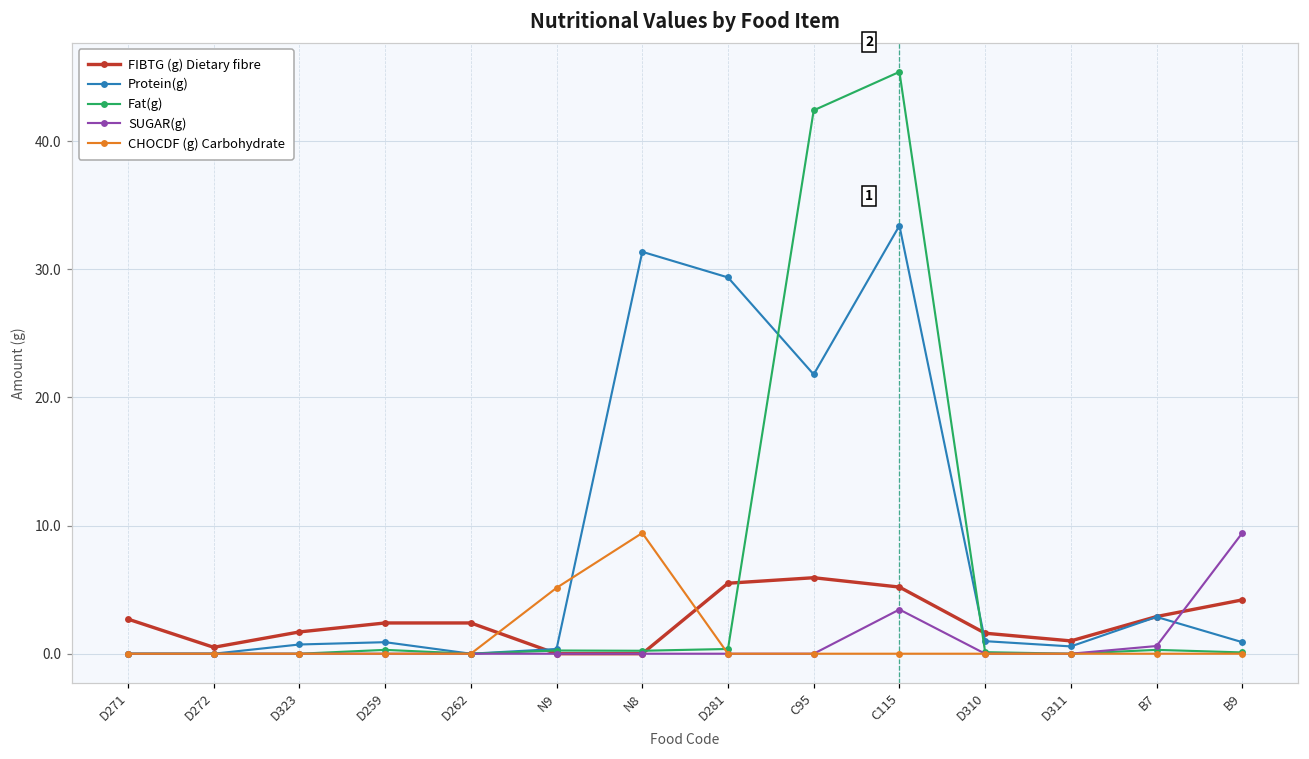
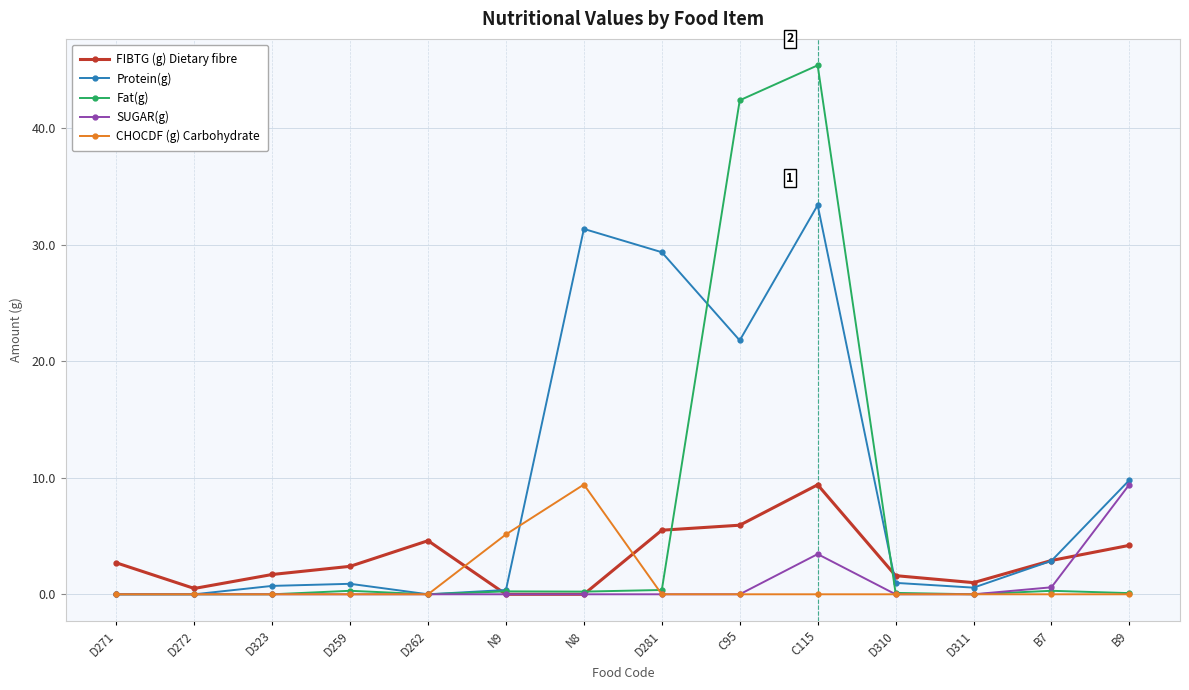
  {
    "FIBTG (g) Dietary fibre": {
      "D271": 2.7,
      "D272": 0.5,
      "D323": 1.7,
      "D259": 2.4,
-     "D262": 2.4,
+     "D262": 4.6,
      "D281": 5.5,
      "C95": 5.9,
-     "C115": 5.2,
+     "C115": 9.4,
      "D310": 1.6,
      "D311": 1.0,
      "B9": 4.2
    },
    "Protein(g)": {
      "D323": 0.7,
      "D259": 0.9,
      "N8": 31.4,
      "D281": 29.4,
      "C95": 21.8,
      "C115": 33.4,
      "D310": 1.0,
      "D311": 0.6,
-     "B9": 0.9
+     "B9": 9.8
    },
    "Fat(g)": {
      "D259": 0.3,
      "N8": 0.2,
      "D281": 0.4,
      "C95": 42.4,
      "C115": 45.4,
      "B7": 0.3
    },
    "SUGAR(g)": {
      "C115": 3.5,
      "B7": 0.6,
      "B9": 9.4
    },
    "CHOCDF (g) Carbohydrate": {
      "N9": 5.1,
      "N8": 9.4,
      "C115": 0.0,
      "B7": 0.0
    }
  }
